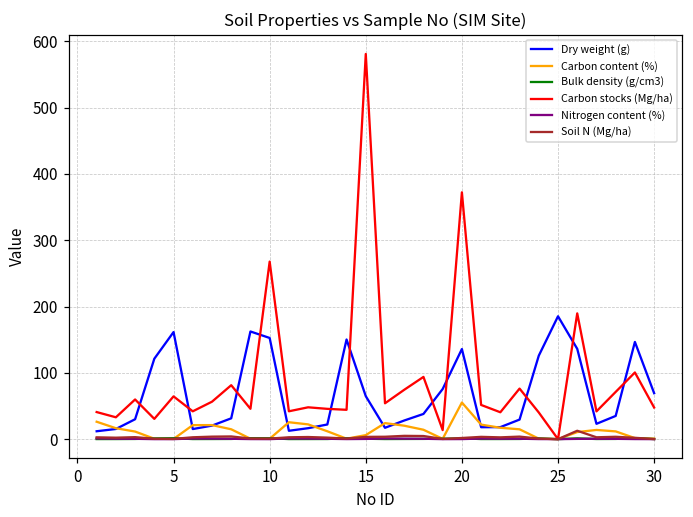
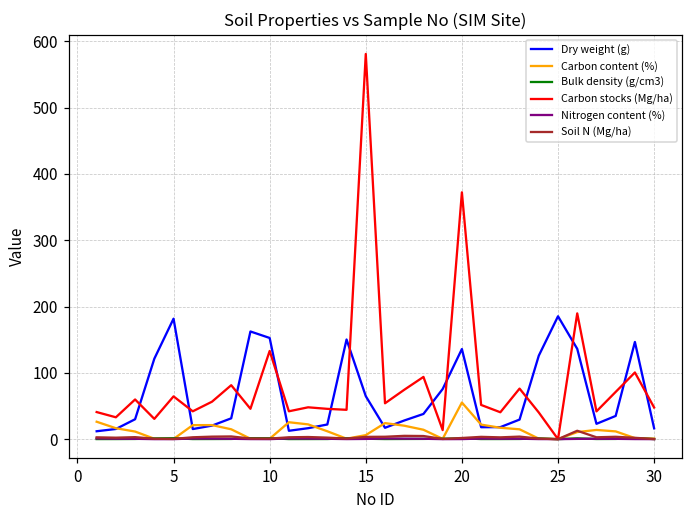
  {
    "Dry weight (g)": {
-     "5": 160,
+     "5": 180,
      "10": 150,
      "15": 60,
      "20": 140,
      "25": 190,
-     "30": 70
+     "30": 20
    },
    "Carbon content (%)": {
      "20": 60
    },
    "Carbon stocks (Mg/ha)": {
      "5": 60,
-     "10": 270,
+     "10": 130,
      "15": 580,
      "20": 370,
      "30": 50
    }
  }
